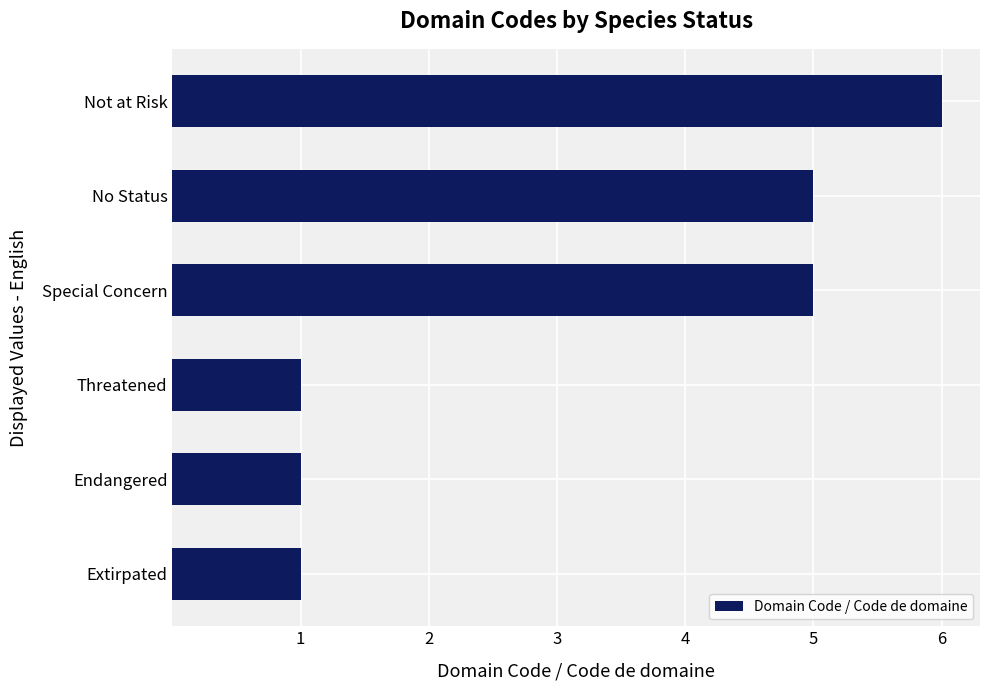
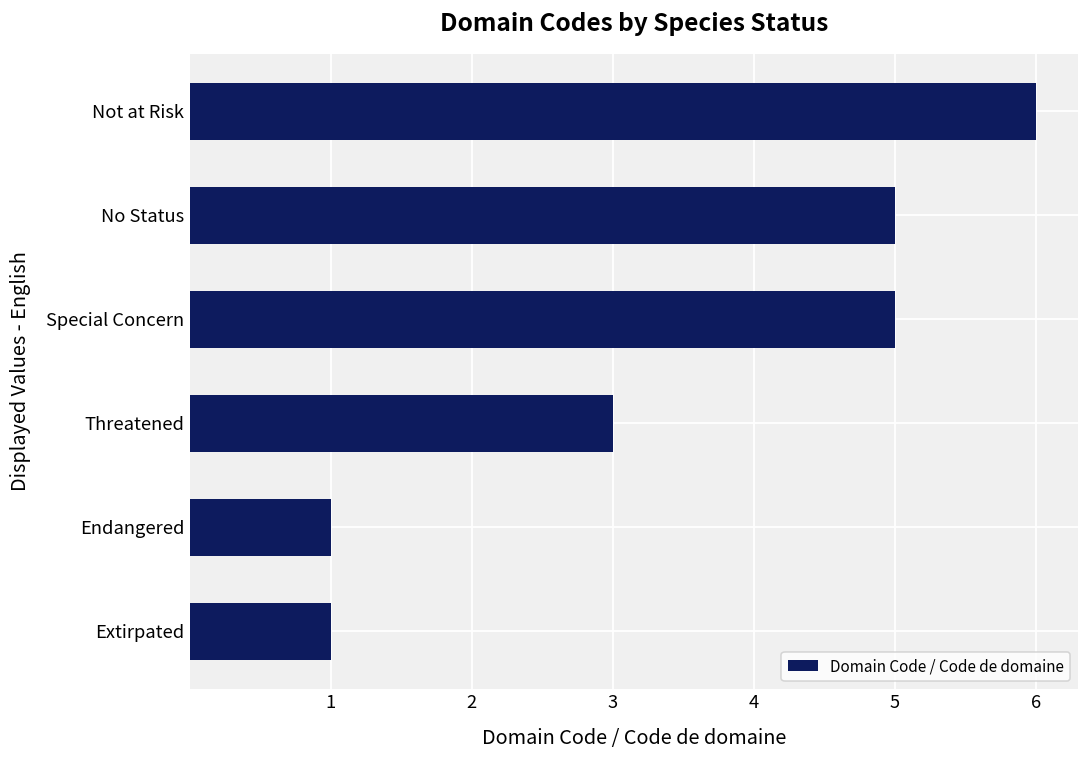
  {
    "Not at Risk": 6,
    "No Status": 5,
    "Special Concern": 5,
-   "Threatened": 1,
+   "Threatened": 3,
    "Endangered": 1,
    "Extirpated": 1
  }
